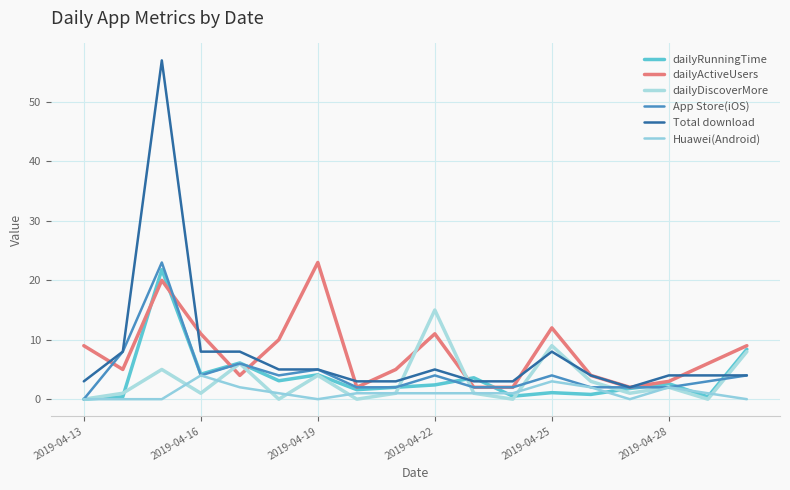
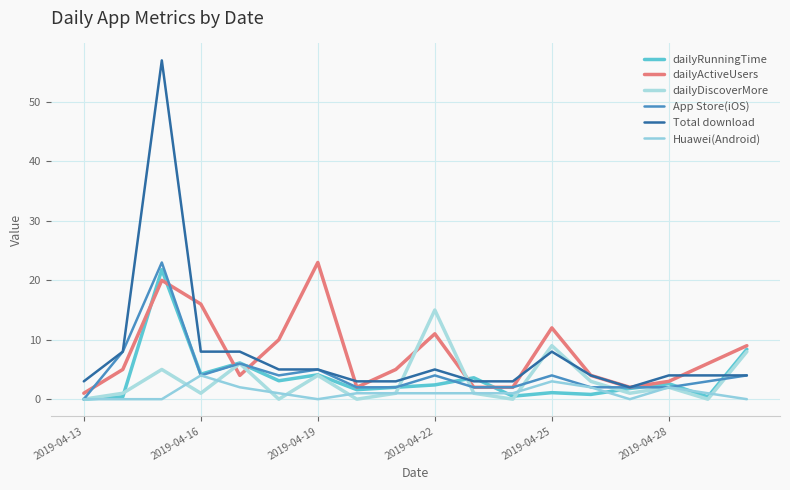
  {
    "dailyActiveUsers": {
-     "2019-04-13": 9,
-     "2019-04-16": 11,
+     "2019-04-13": 1,
+     "2019-04-16": 16,
      "2019-04-19": 23,
      "2019-04-22": 11,
      "2019-04-25": 12
    }
  }
